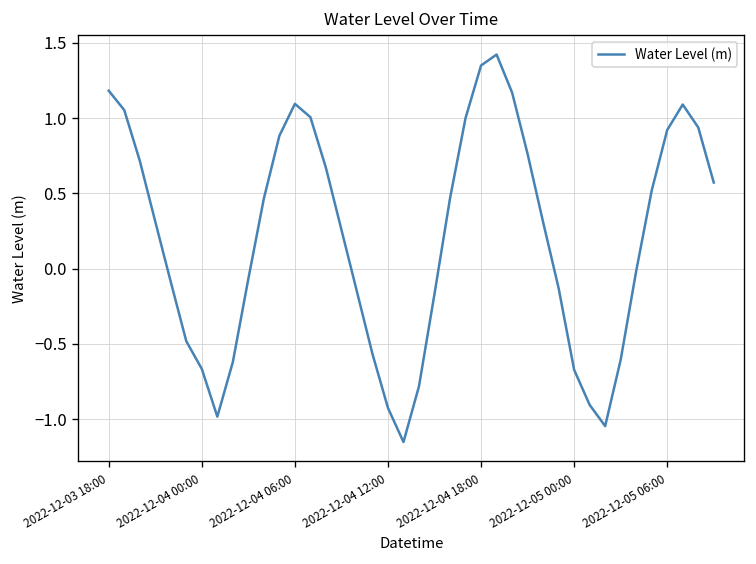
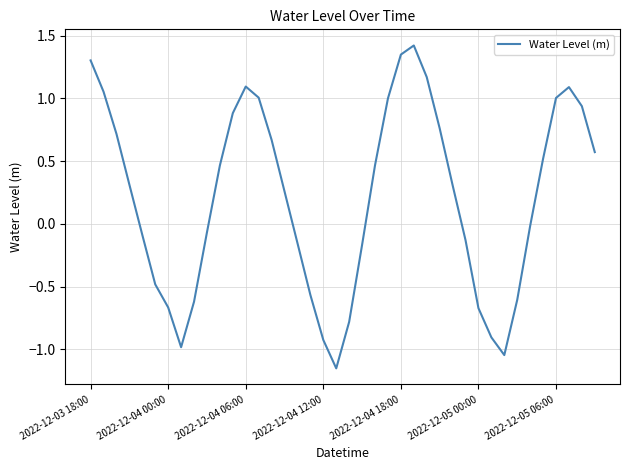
  {
-   "2022-12-03 18:00": 1.18,
+   "2022-12-03 18:00": 1.30,
    "2022-12-04 00:00": -0.67,
    "2022-12-04 06:00": 1.09,
    "2022-12-04 12:00": -0.93,
    "2022-12-04 18:00": 1.35,
    "2022-12-05 00:00": -0.67,
-   "2022-12-05 06:00": 0.92
+   "2022-12-05 06:00": 1.00
  }
